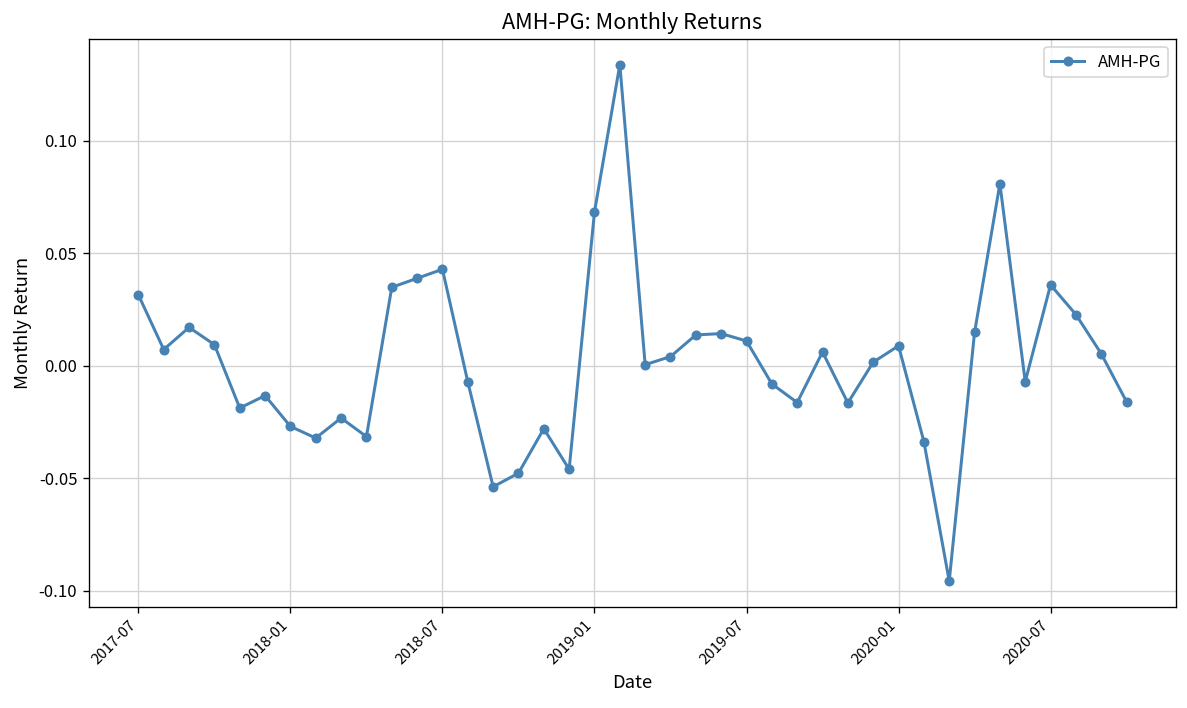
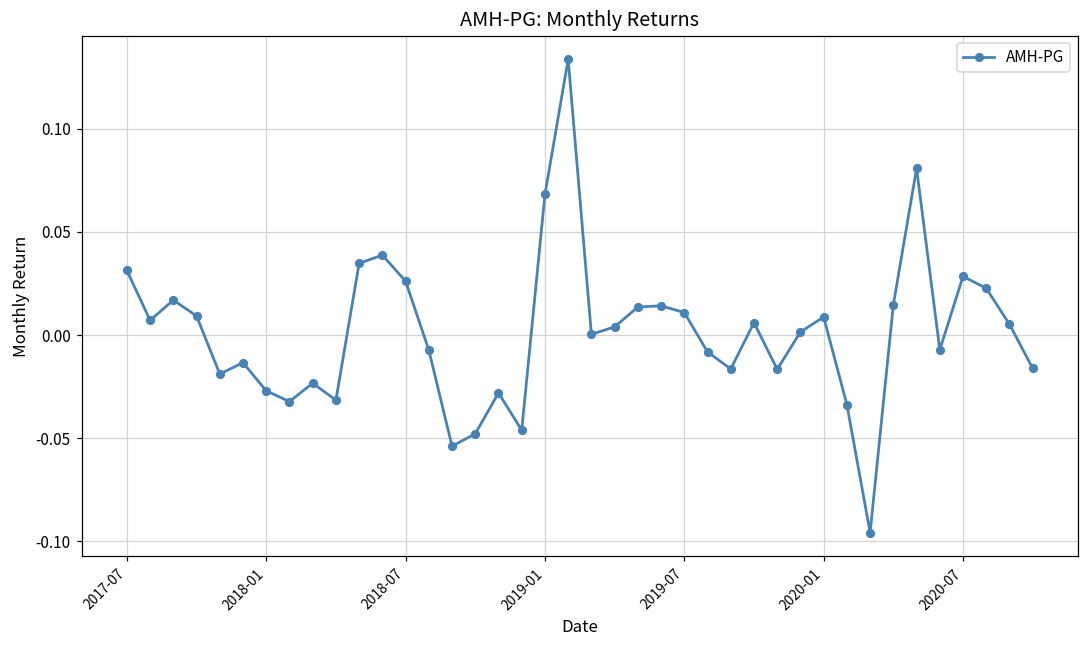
  {
    "2017-07": 0.031,
    "2018-01": -0.027,
-   "2018-07": 0.043,
+   "2018-07": 0.026,
    "2019-01": 0.068,
    "2019-07": 0.011,
    "2020-01": 0.009,
-   "2020-07": 0.036
+   "2020-07": 0.029
  }
